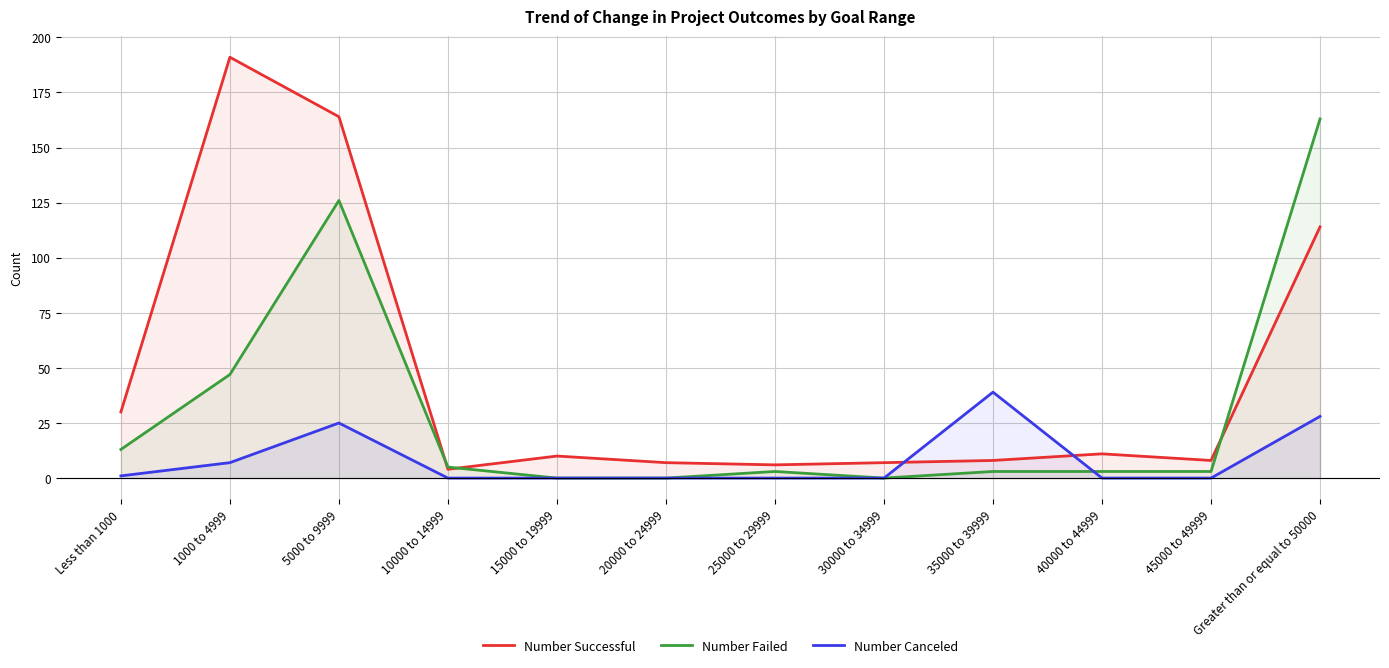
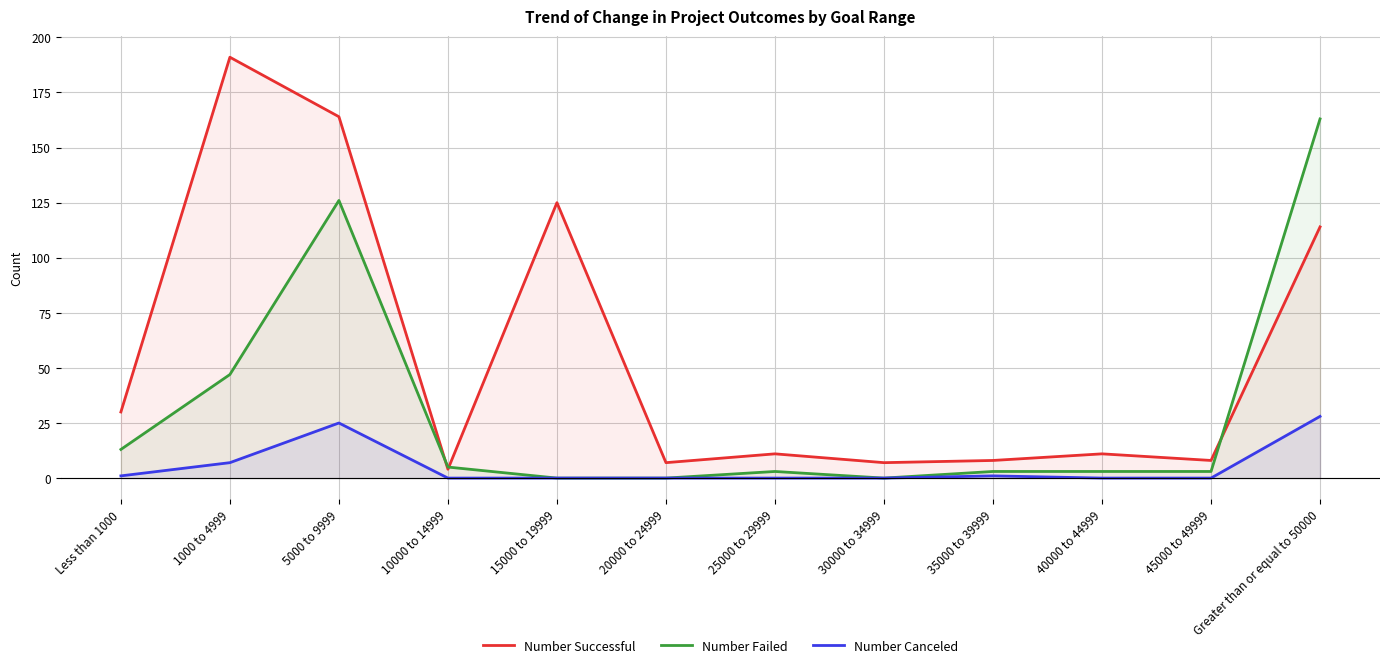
  {
    "Number Successful": {
      "Less than 1000": 30,
      "1000 to 4999": 191,
      "5000 to 9999": 164,
-     "15000 to 19999": 10,
+     "15000 to 19999": 125,
      "20000 to 24999": 7,
-     "25000 to 29999": 6,
+     "25000 to 29999": 11,
      "30000 to 34999": 7,
      "35000 to 39999": 8,
      "40000 to 44999": 11,
      "45000 to 49999": 8,
      "Greater than or equal to 50000": 114
    },
    "Number Failed": {
      "Less than 1000": 13,
      "1000 to 4999": 47,
      "5000 to 9999": 126,
      "25000 to 29999": 3,
      "35000 to 39999": 3,
      "40000 to 44999": 3,
      "45000 to 49999": 3,
      "Greater than or equal to 50000": 163
    },
    "Number Canceled": {
      "Less than 1000": 1,
      "1000 to 4999": 7,
      "5000 to 9999": 25,
      "10000 to 14999": 0,
      "25000 to 29999": 0,
-     "35000 to 39999": 39,
+     "35000 to 39999": 1,
      "40000 to 44999": 0,
      "45000 to 49999": 0,
      "Greater than or equal to 50000": 28
    }
  }
